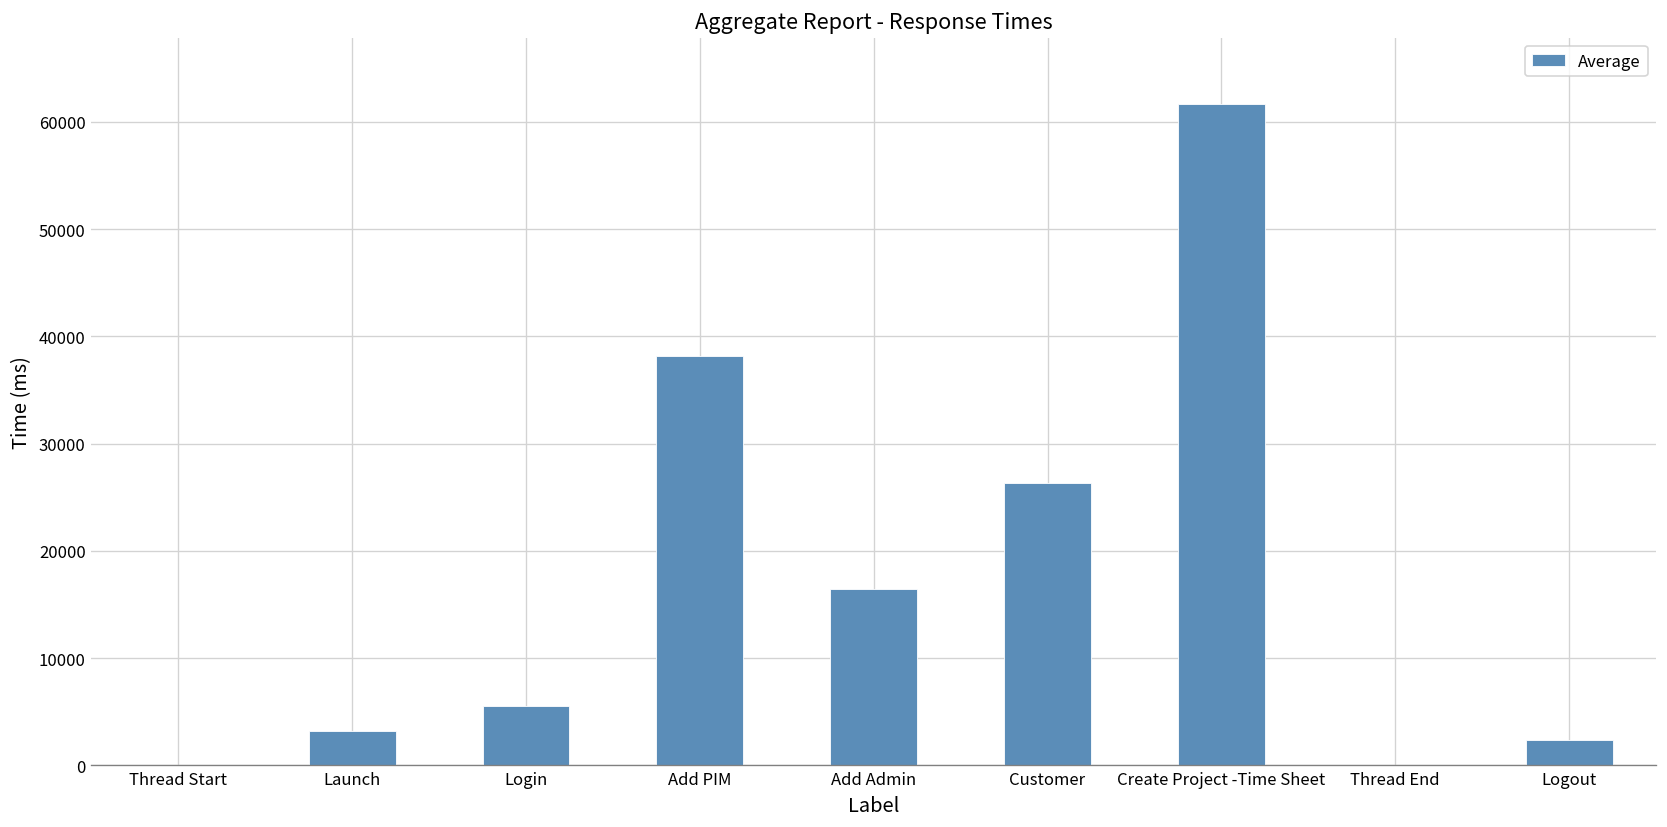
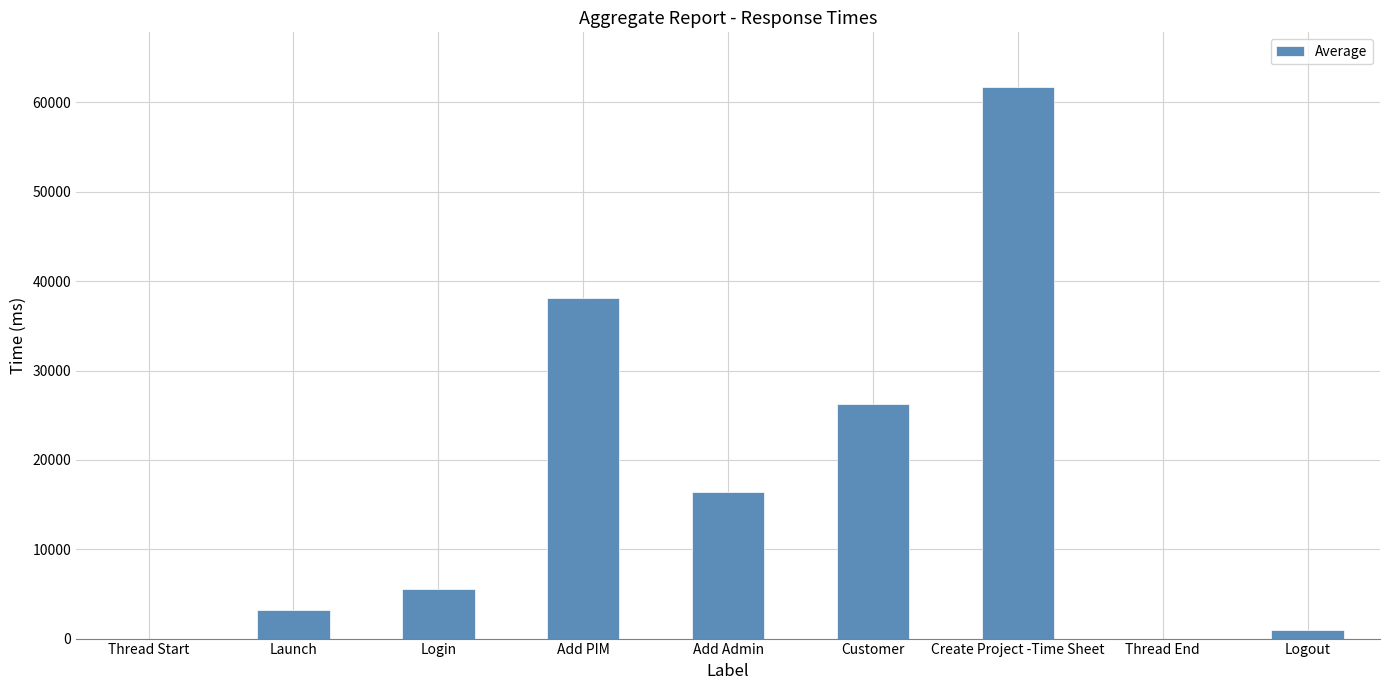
  {
    "Launch": 3000,
    "Login": 6000,
    "Add PIM": 38000,
    "Add Admin": 16000,
    "Customer": 26000,
    "Create Project -Time Sheet": 62000,
-   "Logout": 2000
+   "Logout": 1000
  }
